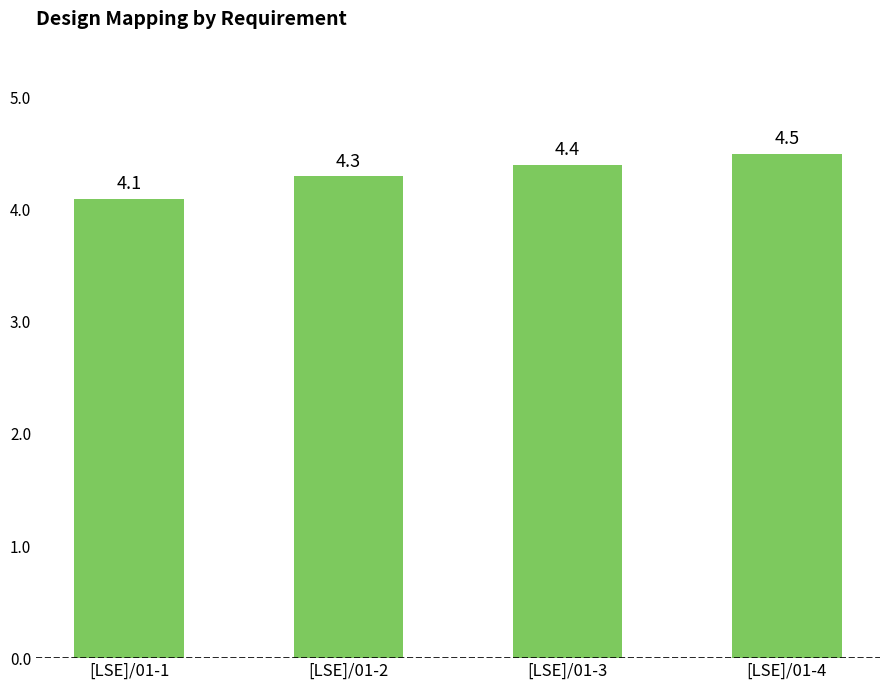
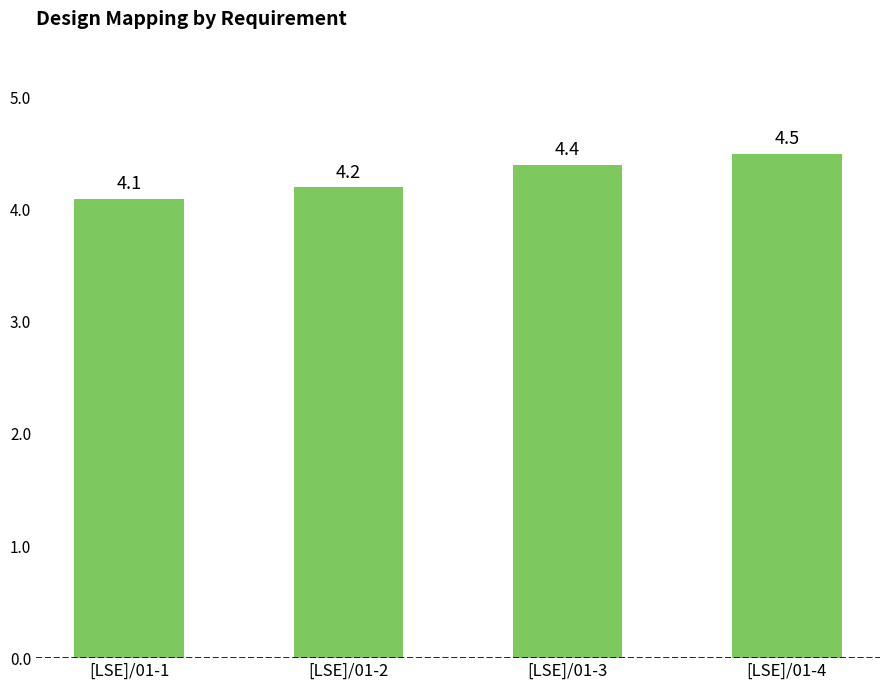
  {
    "[LSE]/01-1": 4.1,
-   "[LSE]/01-2": 4.3,
+   "[LSE]/01-2": 4.2,
    "[LSE]/01-3": 4.4,
    "[LSE]/01-4": 4.5
  }
